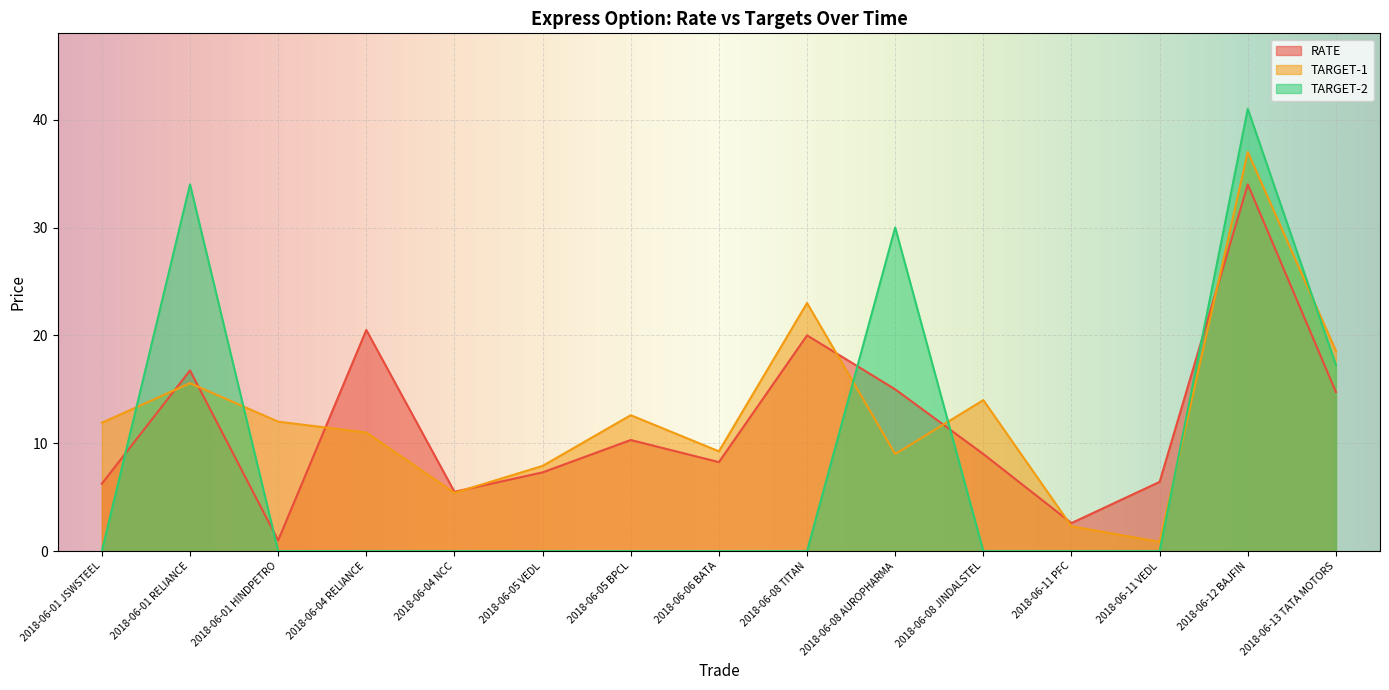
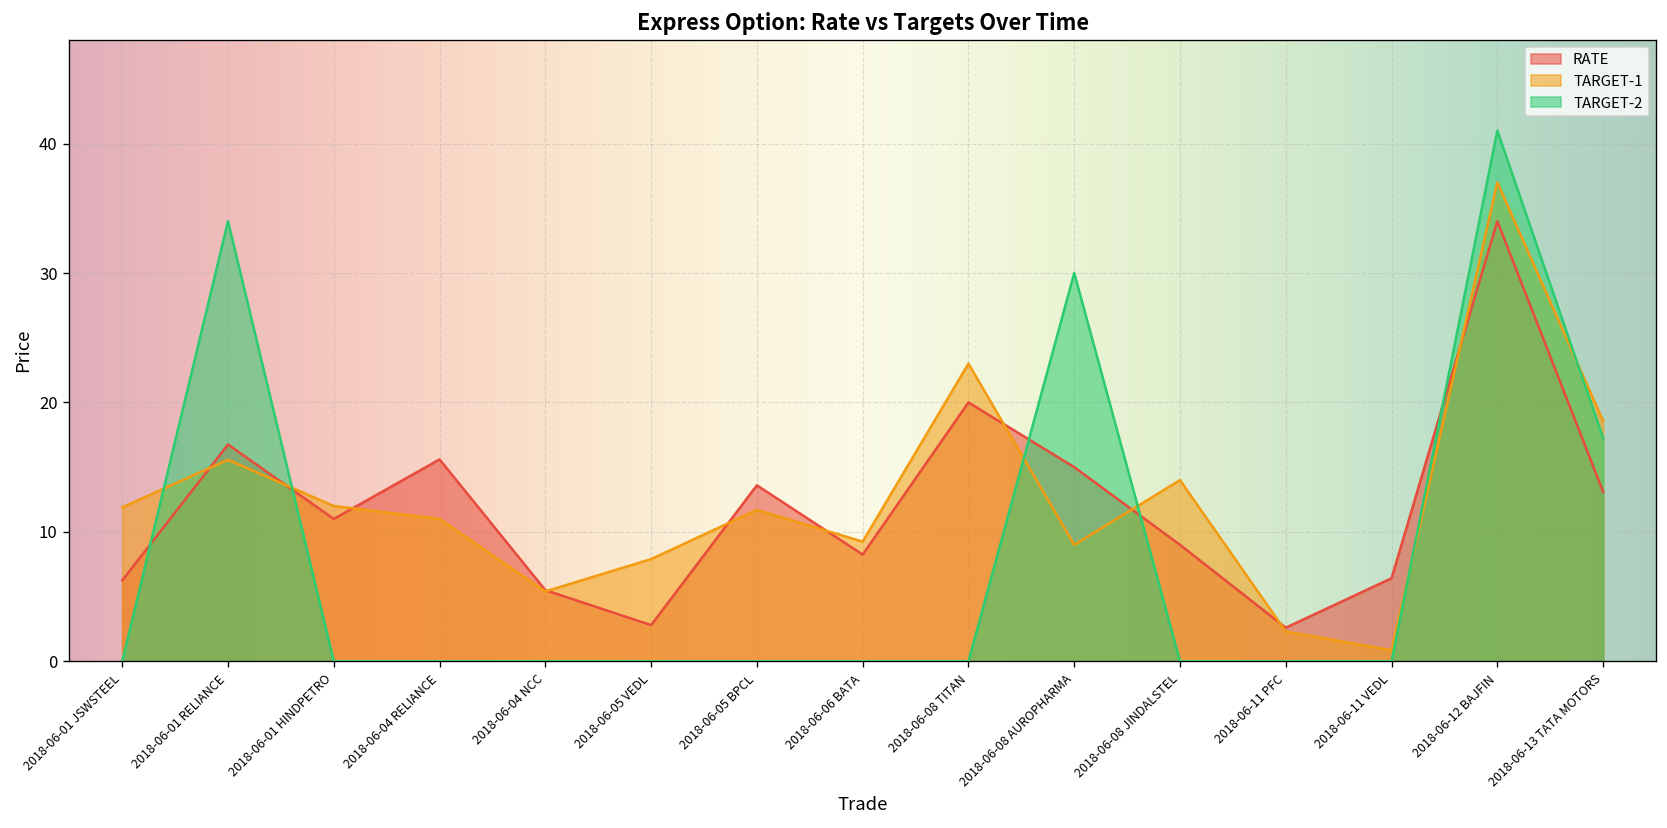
  {
    "RATE": {
      "2018-06-01 JSWSTEEL": 6.3,
      "2018-06-01 RELIANCE": 16.8,
-     "2018-06-01 HINDPETRO": 1,
-     "2018-06-04 RELIANCE": 20.5,
-     "2018-06-05 VEDL": 7.3,
-     "2018-06-05 BPCL": 10.3,
+     "2018-06-01 HINDPETRO": 11,
+     "2018-06-04 RELIANCE": 15.6,
+     "2018-06-05 VEDL": 2.8,
+     "2018-06-05 BPCL": 13.6,
      "2018-06-06 BATA": 8.3,
      "2018-06-08 TITAN": 20.0,
      "2018-06-08 AUROPHARMA": 15.0,
      "2018-06-08 JINDALSTEL": 9.0,
      "2018-06-11 PFC": 2.6,
      "2018-06-11 VEDL": 6.4,
      "2018-06-12 BAJFIN": 34.0,
-     "2018-06-13 TATA MOTORS": 14.8
+     "2018-06-13 TATA MOTORS": 13.1
    },
    "TARGET-1": {
      "2018-06-01 JSWSTEEL": 11.9,
      "2018-06-01 RELIANCE": 15.6,
      "2018-06-01 HINDPETRO": 12.0,
      "2018-06-04 RELIANCE": 11.0,
      "2018-06-05 VEDL": 7.9,
-     "2018-06-05 BPCL": 12.6,
+     "2018-06-05 BPCL": 11.7,
      "2018-06-06 BATA": 9.3,
      "2018-06-08 TITAN": 23.0,
      "2018-06-08 AUROPHARMA": 9.0,
      "2018-06-08 JINDALSTEL": 14.0,
      "2018-06-11 PFC": 2.3,
      "2018-06-11 VEDL": 0.9,
      "2018-06-12 BAJFIN": 37.0,
      "2018-06-13 TATA MOTORS": 18.6
    },
    "TARGET-2": {
      "2018-06-01 JSWSTEEL": 0.0,
      "2018-06-01 RELIANCE": 34.0,
      "2018-06-01 HINDPETRO": 0.0,
      "2018-06-04 RELIANCE": 0.0,
      "2018-06-04 NCC": 0.0,
      "2018-06-05 VEDL": 0.0,
      "2018-06-05 BPCL": 0.0,
      "2018-06-06 BATA": 0.0,
      "2018-06-08 TITAN": 0.0,
      "2018-06-08 AUROPHARMA": 30.0,
      "2018-06-08 JINDALSTEL": 0.0,
      "2018-06-11 PFC": 0.0,
      "2018-06-11 VEDL": 0.0,
      "2018-06-12 BAJFIN": 41.0,
      "2018-06-13 TATA MOTORS": 17.3
    }
  }
